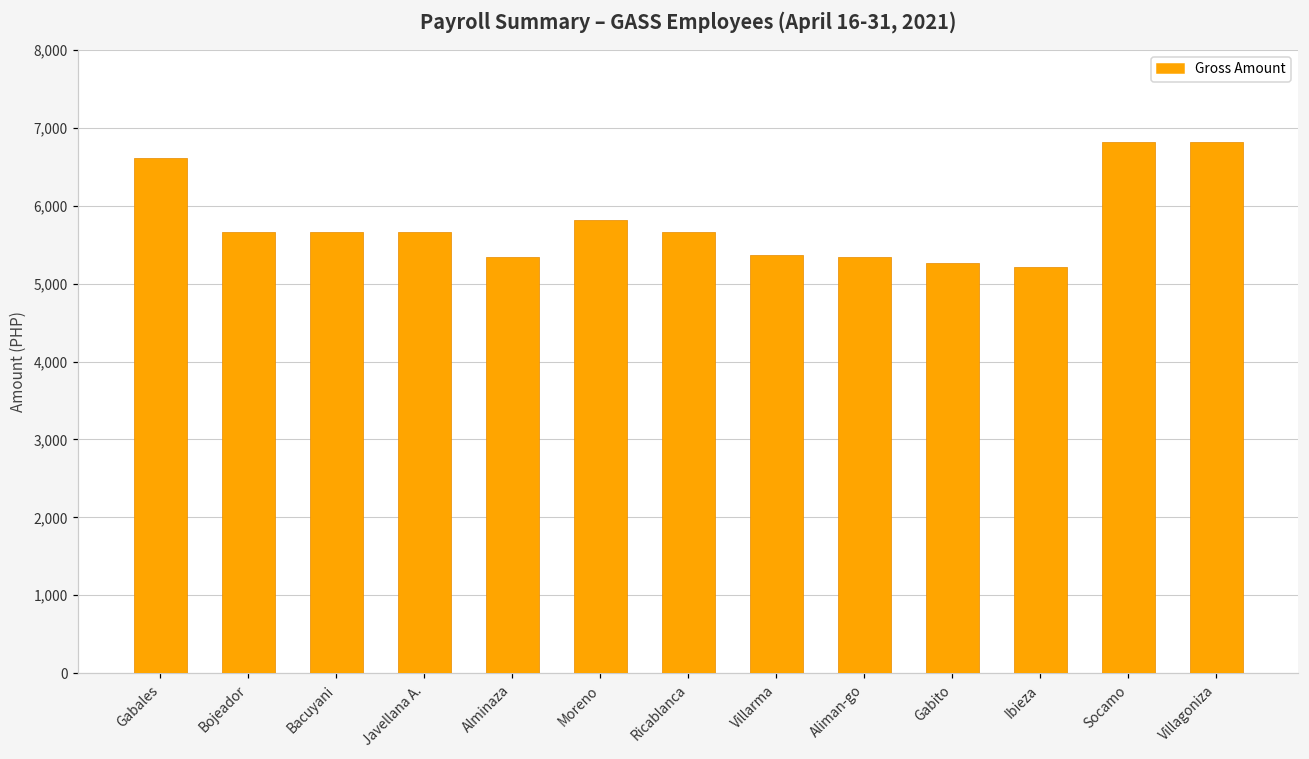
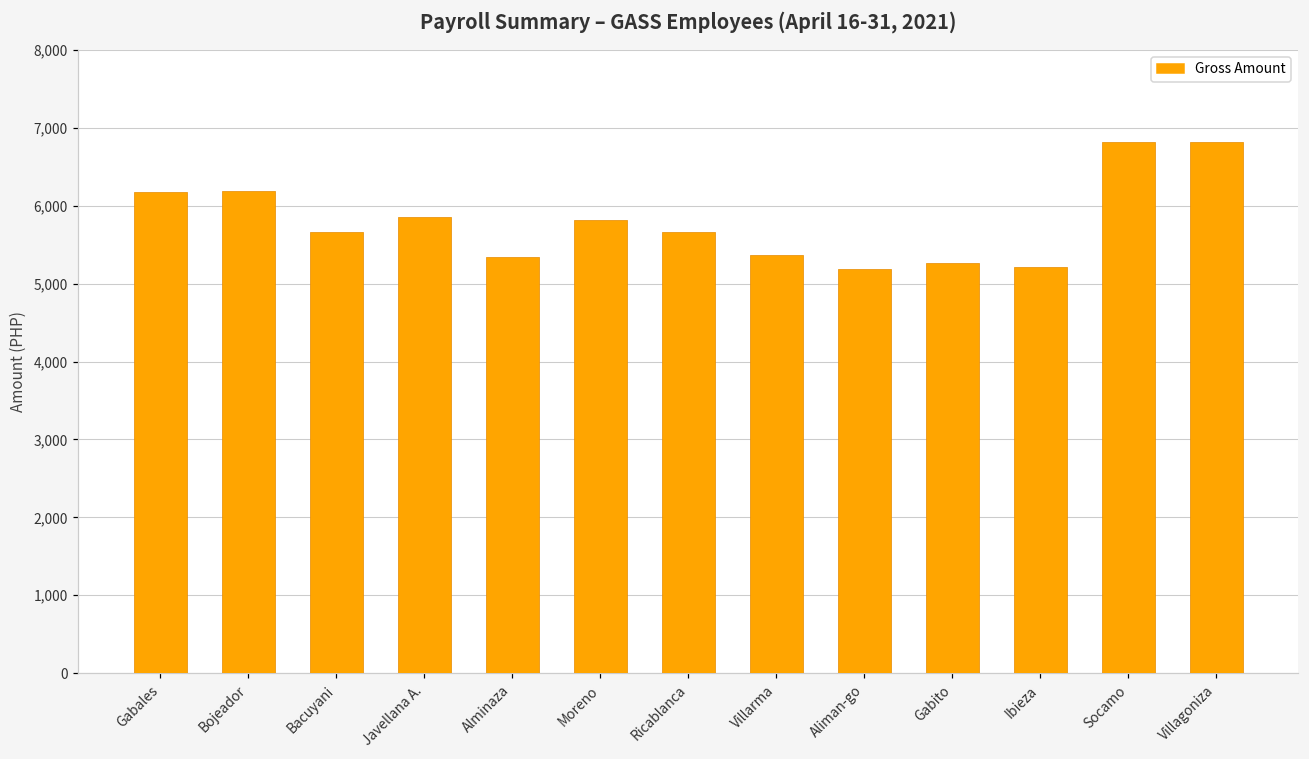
  {
-   "Gabales": "6,600",
-   "Bojeador": "5,700",
+   "Gabales": "6,200",
+   "Bojeador": "6,200",
    "Bacuyani": "5,700",
-   "Javellana A.": "5,700",
+   "Javellana A.": "5,900",
    "Alminaza": "5,300",
    "Moreno": "5,800",
    "Ricablanca": "5,700",
    "Villarma": "5,400",
-   "Aliman-go": "5,300",
+   "Aliman-go": "5,200",
    "Gabito": "5,300",
    "Ibieza": "5,200",
    "Socamo": "6,800",
    "Villagoniza": "6,800"
  }
